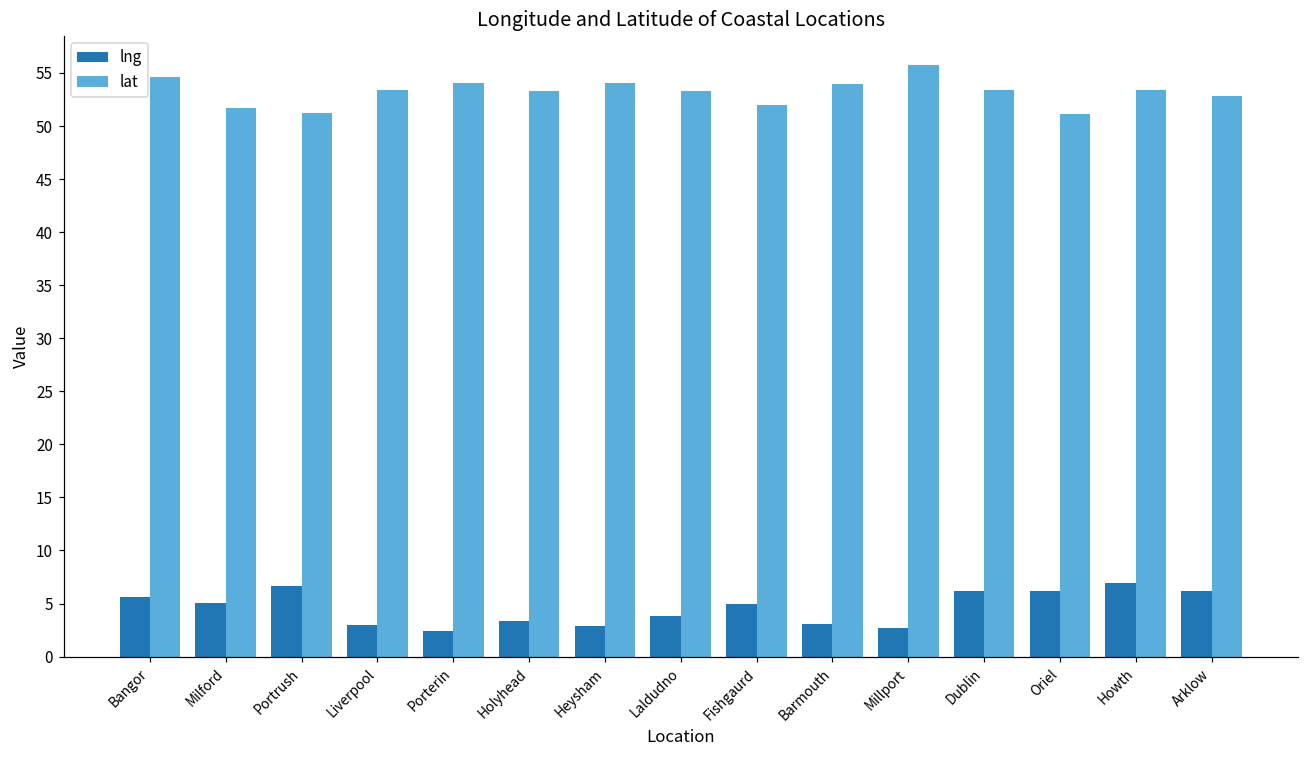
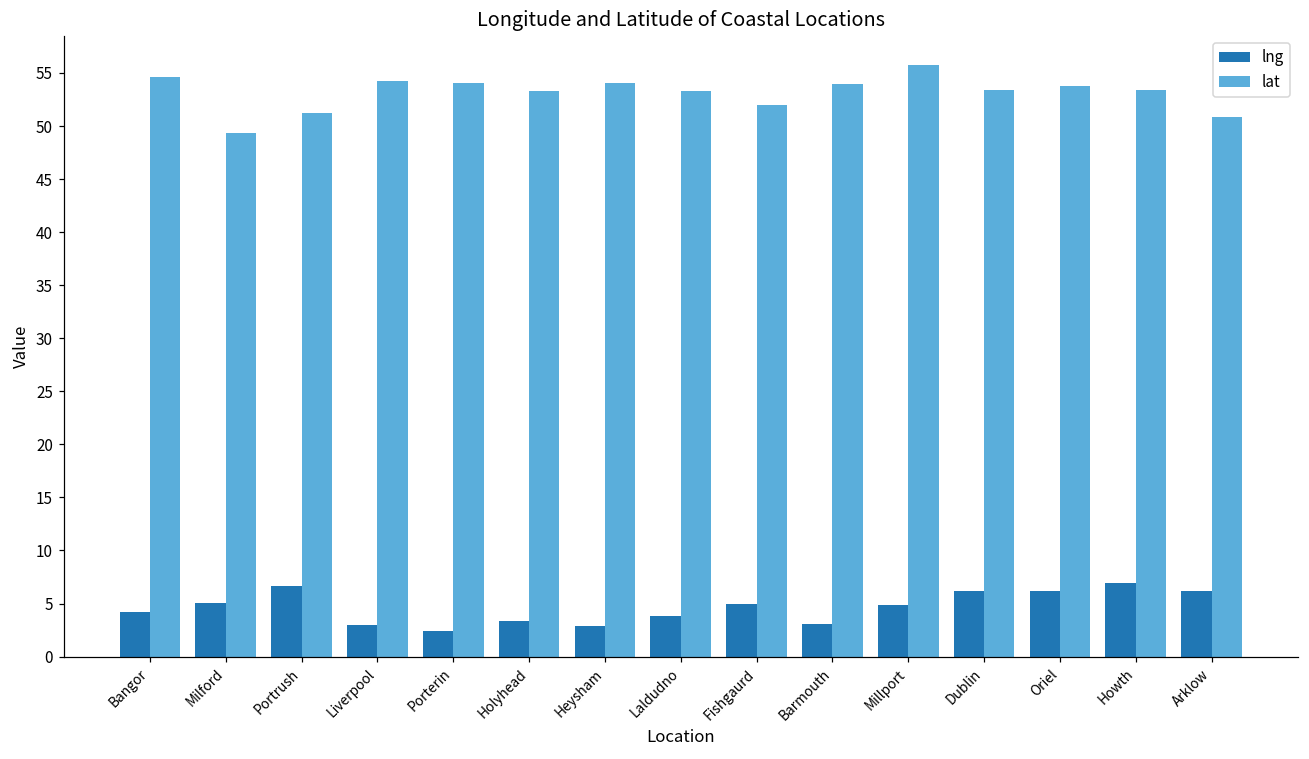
  {
    "lng": {
-     "Bangor": 6,
+     "Bangor": 4,
      "Milford": 5,
      "Portrush": 7,
      "Liverpool": 3,
      "Porterin": 2,
      "Holyhead": 3,
      "Heysham": 3,
      "Laldudno": 4,
      "Fishgaurd": 5,
      "Barmouth": 3,
-     "Millport": 3,
+     "Millport": 5,
      "Dublin": 6,
      "Oriel": 6,
      "Howth": 7,
      "Arklow": 6
    },
    "lat": {
      "Bangor": 55,
-     "Milford": 52,
+     "Milford": 49,
      "Portrush": 51,
-     "Liverpool": 53,
+     "Liverpool": 54,
      "Porterin": 54,
      "Holyhead": 53,
      "Heysham": 54,
      "Laldudno": 53,
      "Fishgaurd": 52,
      "Barmouth": 54,
      "Millport": 56,
      "Dublin": 53,
-     "Oriel": 51,
+     "Oriel": 54,
      "Howth": 53,
-     "Arklow": 53
+     "Arklow": 51
    }
  }
